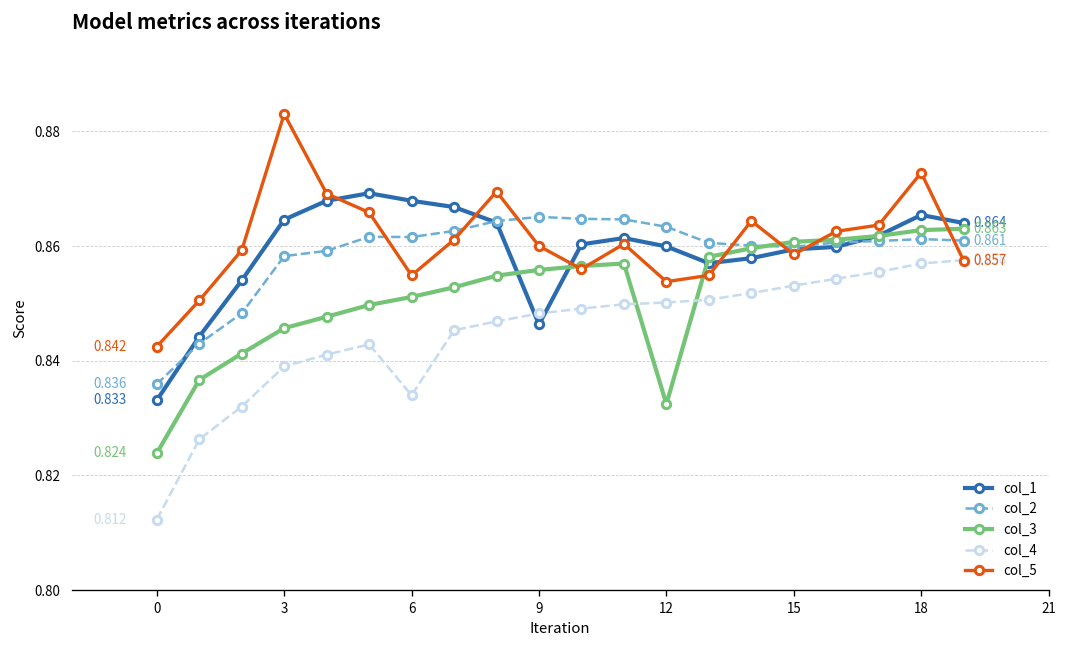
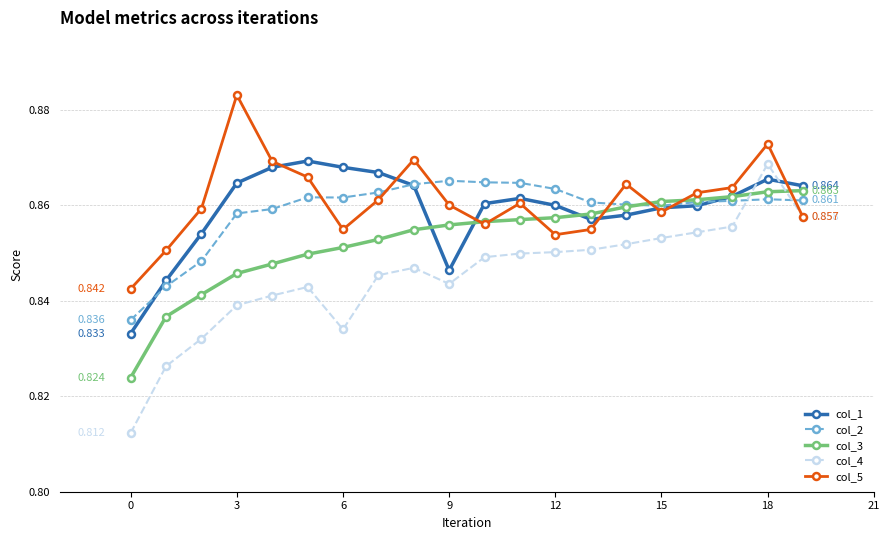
  {
    "col_1": {
      "3": 0.865,
      "6": 0.868,
      "9": 0.846,
      "12": 0.860,
      "18": 0.865
    },
    "col_2": {
      "3": 0.858,
      "6": 0.862,
      "9": 0.865,
      "12": 0.863,
      "18": 0.861
    },
    "col_3": {
      "3": 0.846,
      "6": 0.851,
      "9": 0.856,
-     "12": 0.832,
+     "12": 0.857,
      "15": 0.861,
      "18": 0.863
    },
    "col_4": {
      "3": 0.839,
      "6": 0.834,
-     "9": 0.848,
+     "9": 0.844,
      "12": 0.850,
      "15": 0.853,
-     "18": 0.857
+     "18": 0.869
    },
    "col_5": {
      "0": 0.842
    }
  }
